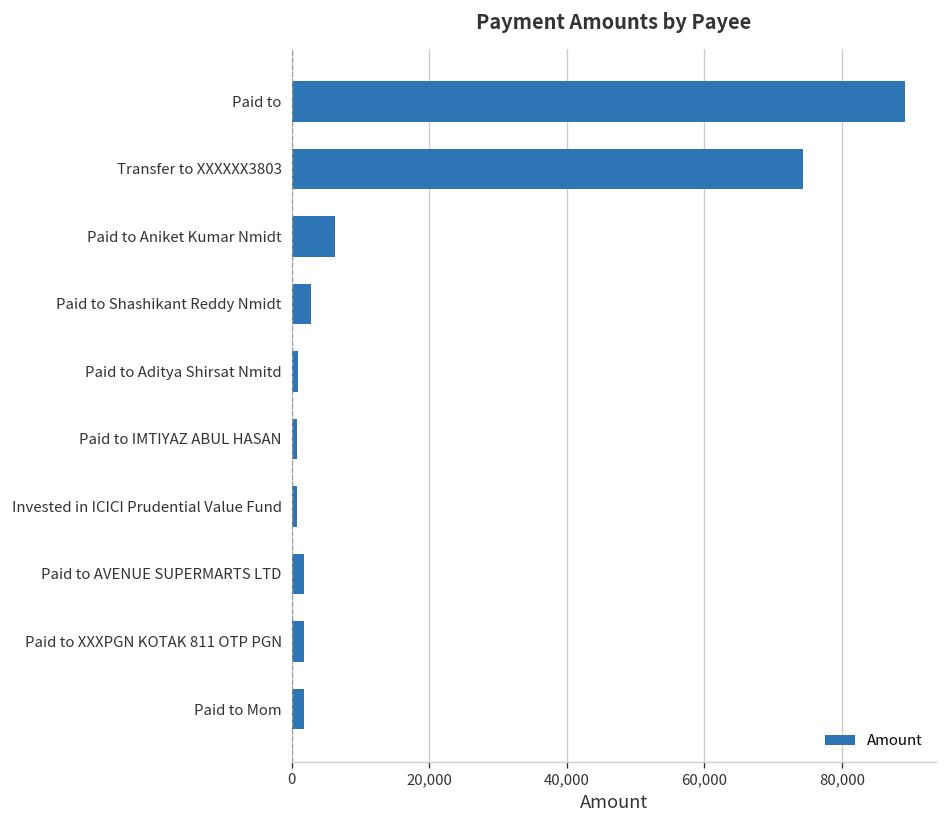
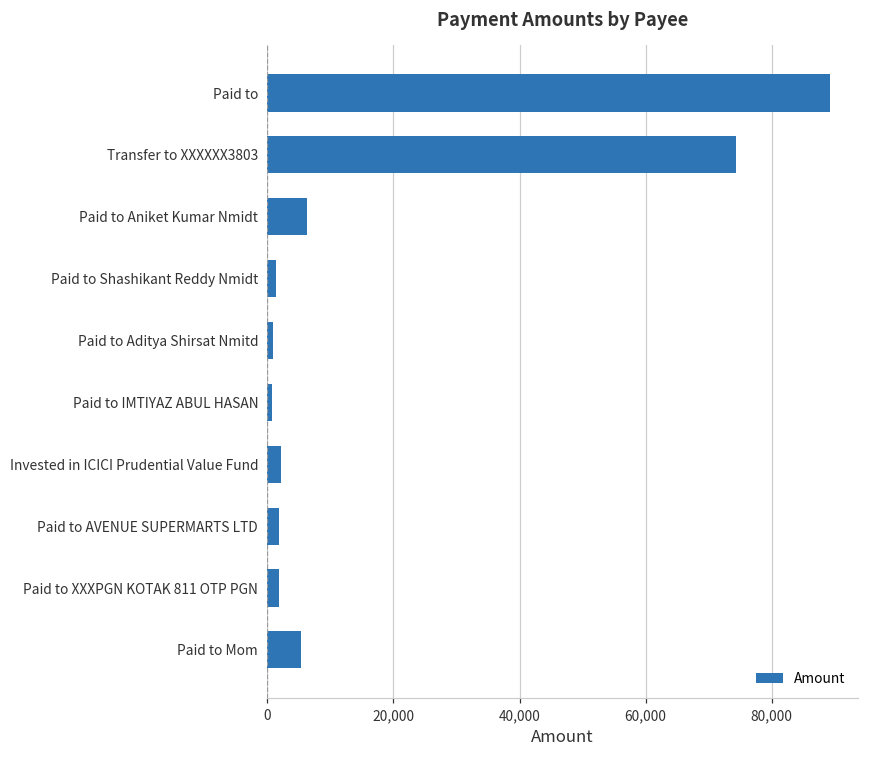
  {
    "Paid to": "89,000",
    "Transfer to XXXXXX3803": "74,000",
    "Paid to Aniket Kumar Nmidt": "6,000",
-   "Paid to Shashikant Reddy Nmidt": "3,000",
+   "Paid to Shashikant Reddy Nmidt": "1,000",
    "Paid to Aditya Shirsat Nmitd": "1,000",
    "Paid to IMTIYAZ ABUL HASAN": "1,000",
-   "Invested in ICICI Prudential Value Fund": "1,000",
+   "Invested in ICICI Prudential Value Fund": "2,000",
    "Paid to AVENUE SUPERMARTS LTD": "2,000",
    "Paid to XXXPGN KOTAK 811 OTP PGN": "2,000",
-   "Paid to Mom": "2,000"
+   "Paid to Mom": "5,000"
  }
